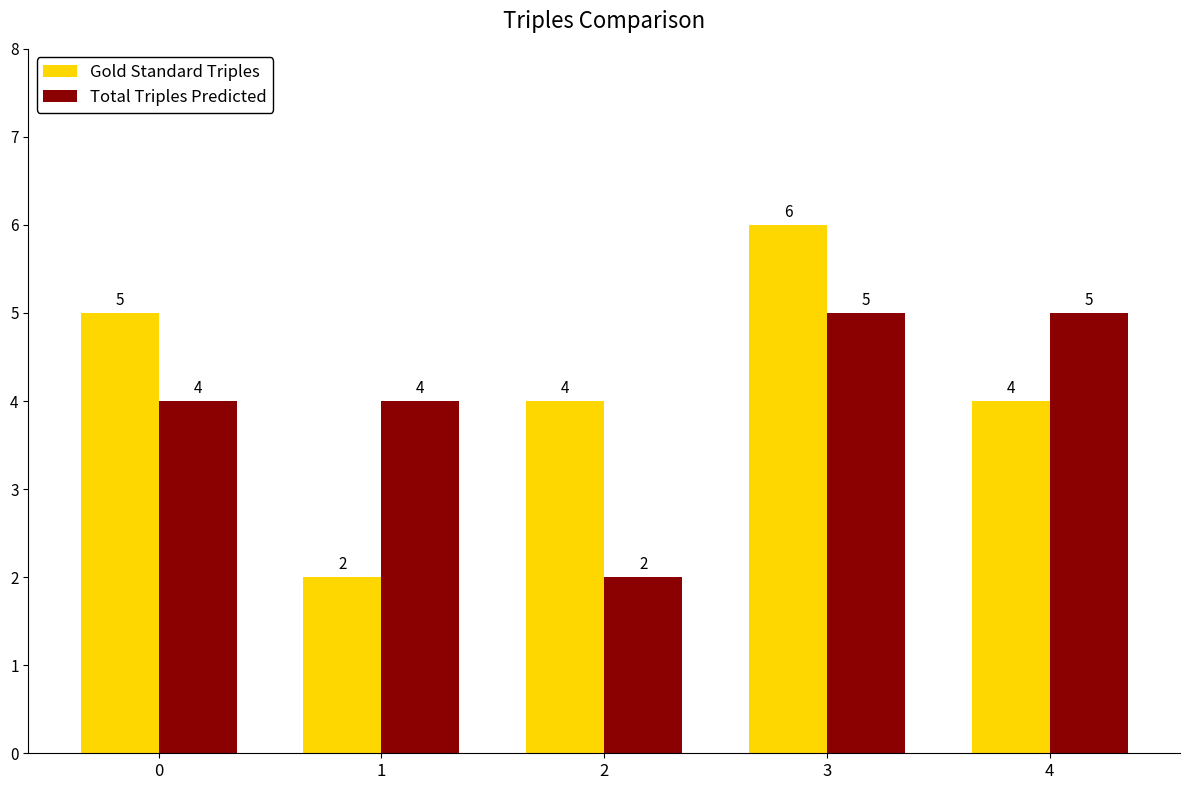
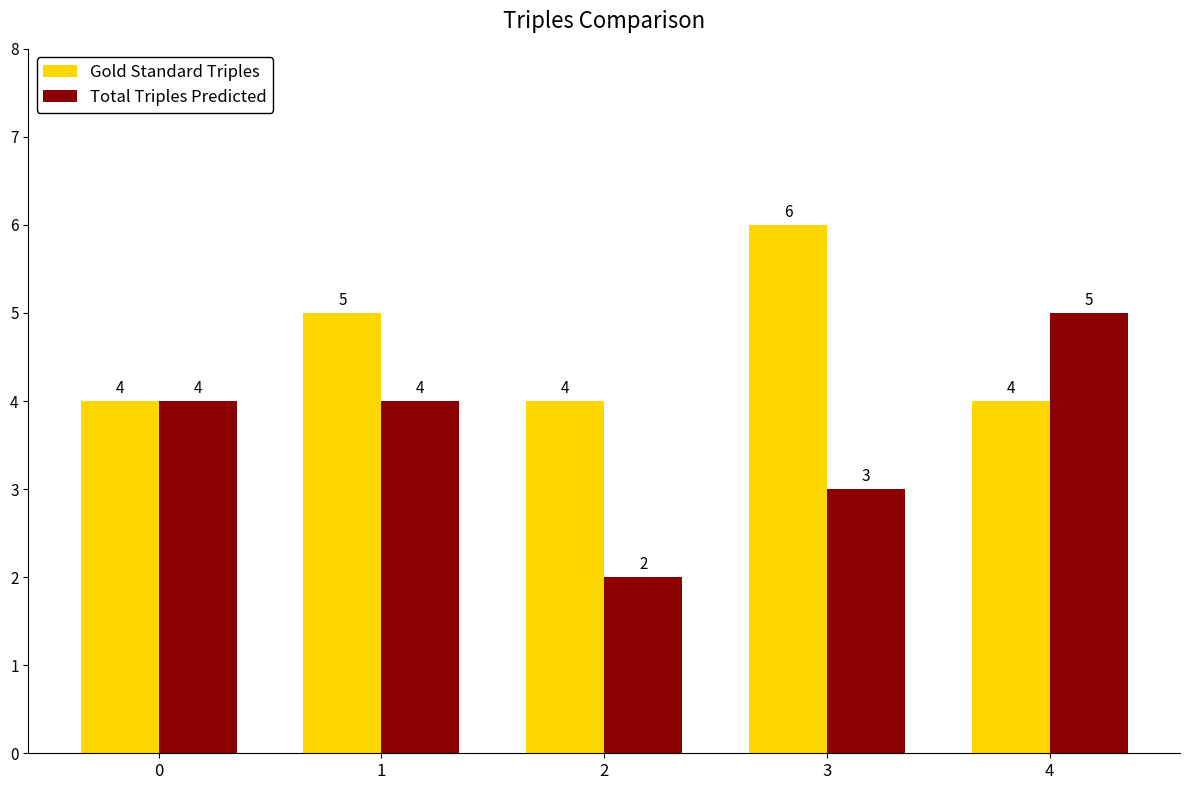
  {
    "Gold Standard Triples": {
-     "0": 5,
-     "1": 2,
+     "0": 4,
+     "1": 5,
      "2": 4,
      "3": 6,
      "4": 4
    },
    "Total Triples Predicted": {
      "0": 4,
      "1": 4,
      "2": 2,
-     "3": 5,
+     "3": 3,
      "4": 5
    }
  }
